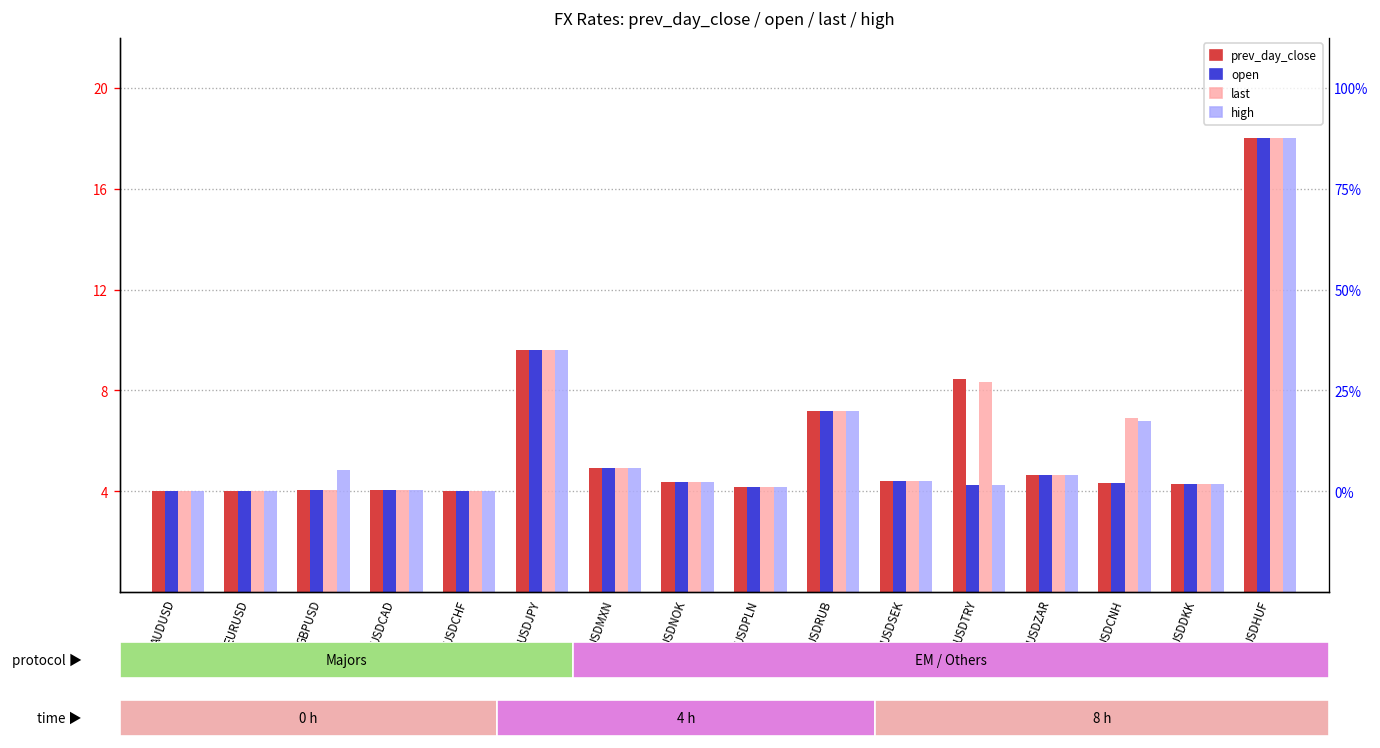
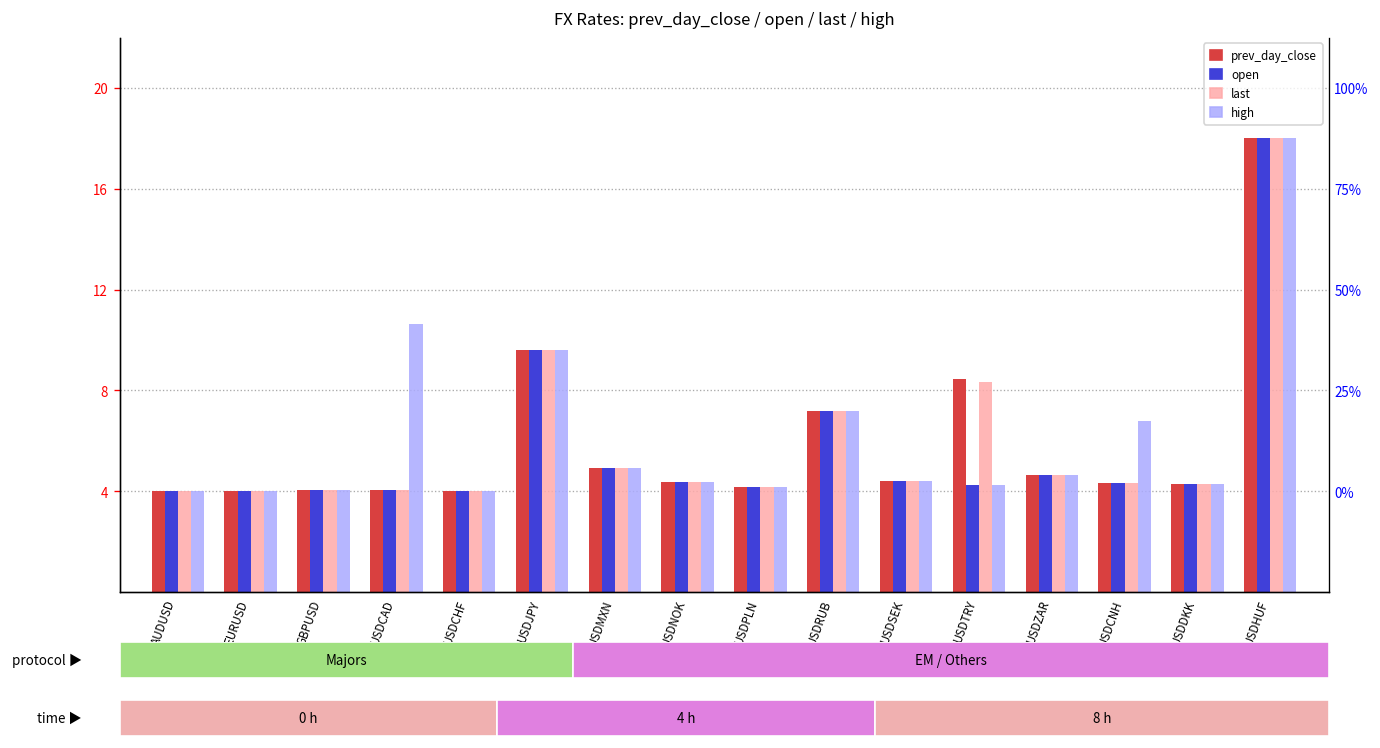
  {
    "prev_day_close": {
      "AUDUSD": 4.0,
      "EURUSD": 4.0,
      "GBPUSD": 4.0,
      "USDCAD": 4.0,
      "USDCHF": 4.0,
      "USDJPY": 9.6,
      "USDMXN": 4.9,
      "USDNOK": 4.4,
      "USDPLN": 4.1,
      "USDRUB": 7.2,
      "USDSEK": 4.4,
      "USDTRY": 8.5,
      "USDZAR": 4.6,
      "USDCNH": 4.3,
      "USDDKK": 4.3,
      "USDHUF": 18.0
    },
    "open": {
      "AUDUSD": 4.0,
      "EURUSD": 4.0,
      "GBPUSD": 4.0,
      "USDCAD": 4.0,
      "USDCHF": 4.0,
      "USDJPY": 9.6,
      "USDMXN": 4.9,
      "USDNOK": 4.4,
      "USDPLN": 4.1,
      "USDRUB": 7.2,
      "USDSEK": 4.4,
      "USDTRY": 4.2,
      "USDZAR": 4.6,
      "USDCNH": 4.3,
      "USDDKK": 4.3,
      "USDHUF": 18.0
    },
    "last": {
      "AUDUSD": 4.0,
      "EURUSD": 4.0,
      "GBPUSD": 4.0,
      "USDCAD": 4.0,
      "USDCHF": 4.0,
      "USDJPY": 9.6,
      "USDMXN": 4.9,
      "USDNOK": 4.4,
      "USDPLN": 4.1,
      "USDRUB": 7.2,
      "USDSEK": 4.4,
      "USDTRY": 8.3,
      "USDZAR": 4.6,
-     "USDCNH": 6.9,
+     "USDCNH": 4.3,
      "USDDKK": 4.3,
      "USDHUF": 18.0
    },
    "high": {
      "AUDUSD": 4.0,
      "EURUSD": 4.0,
-     "GBPUSD": 4.8,
-     "USDCAD": 4.0,
+     "GBPUSD": 4.0,
+     "USDCAD": 10.6,
      "USDCHF": 4.0,
      "USDJPY": 9.6,
      "USDMXN": 4.9,
      "USDNOK": 4.4,
      "USDPLN": 4.1,
      "USDRUB": 7.2,
      "USDSEK": 4.4,
      "USDTRY": 4.2,
      "USDZAR": 4.6,
      "USDCNH": 6.8,
      "USDDKK": 4.3,
      "USDHUF": 18.0
    }
  }
